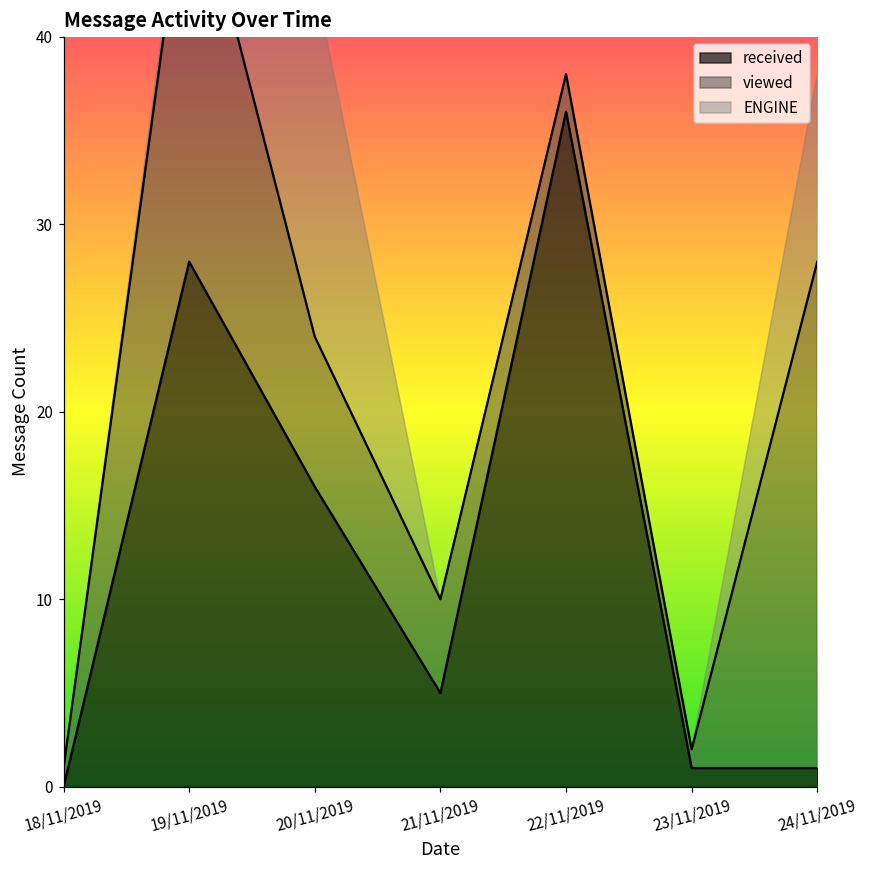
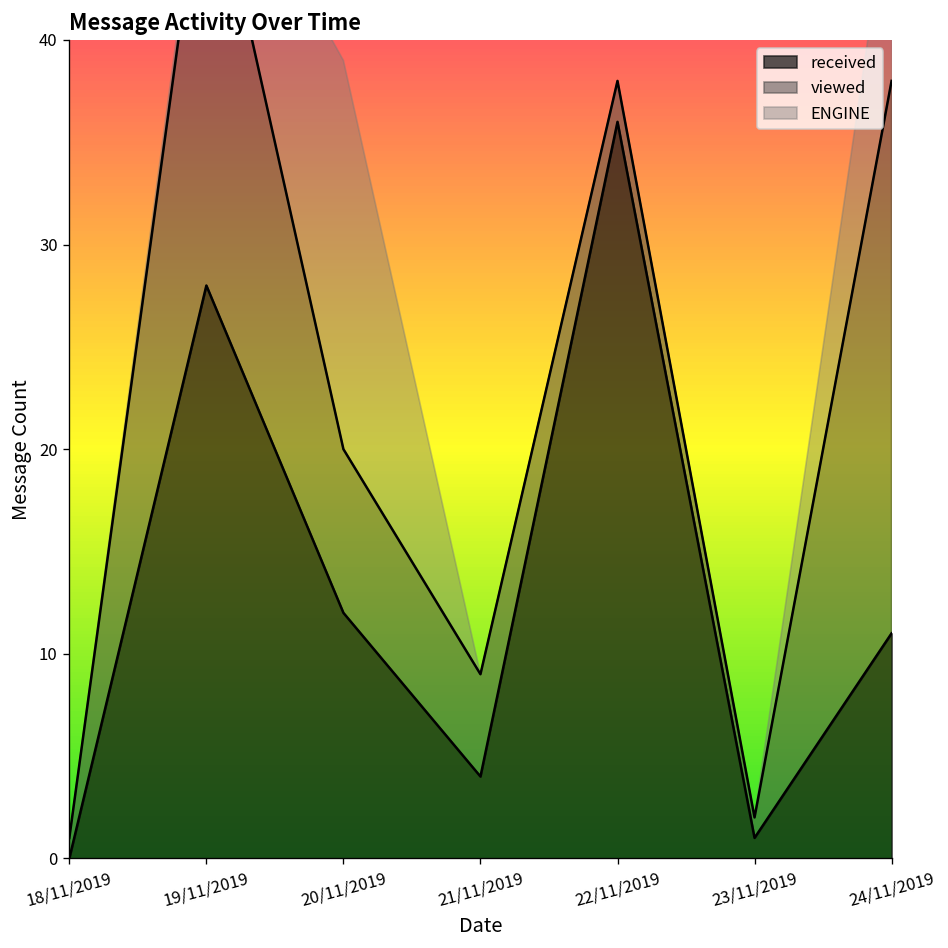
  {
    "received": {
      "18/11/2019": 0,
      "19/11/2019": 28,
-     "20/11/2019": 16,
-     "21/11/2019": 5,
+     "20/11/2019": 12,
+     "21/11/2019": 4,
      "22/11/2019": 36,
      "23/11/2019": 1,
-     "24/11/2019": 1
+     "24/11/2019": 11
    },
    "viewed": {
      "20/11/2019": 8,
      "24/11/2019": 27
    }
  }
